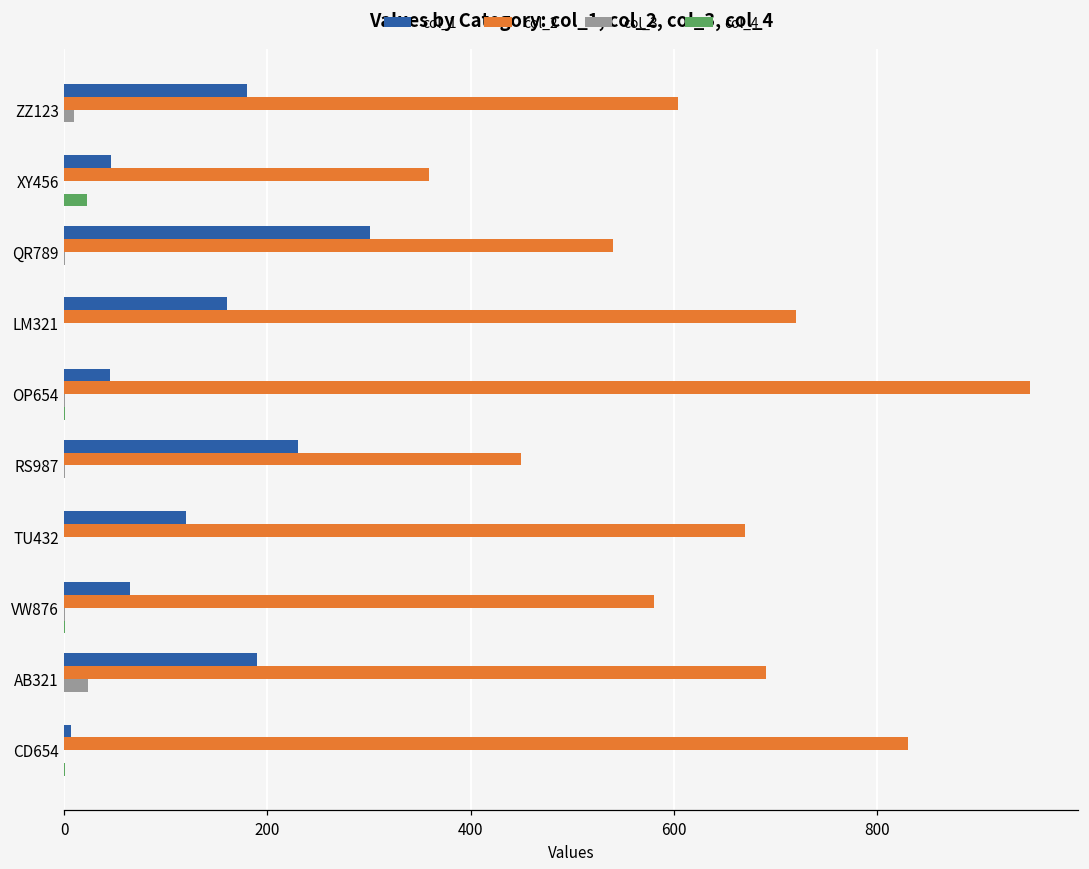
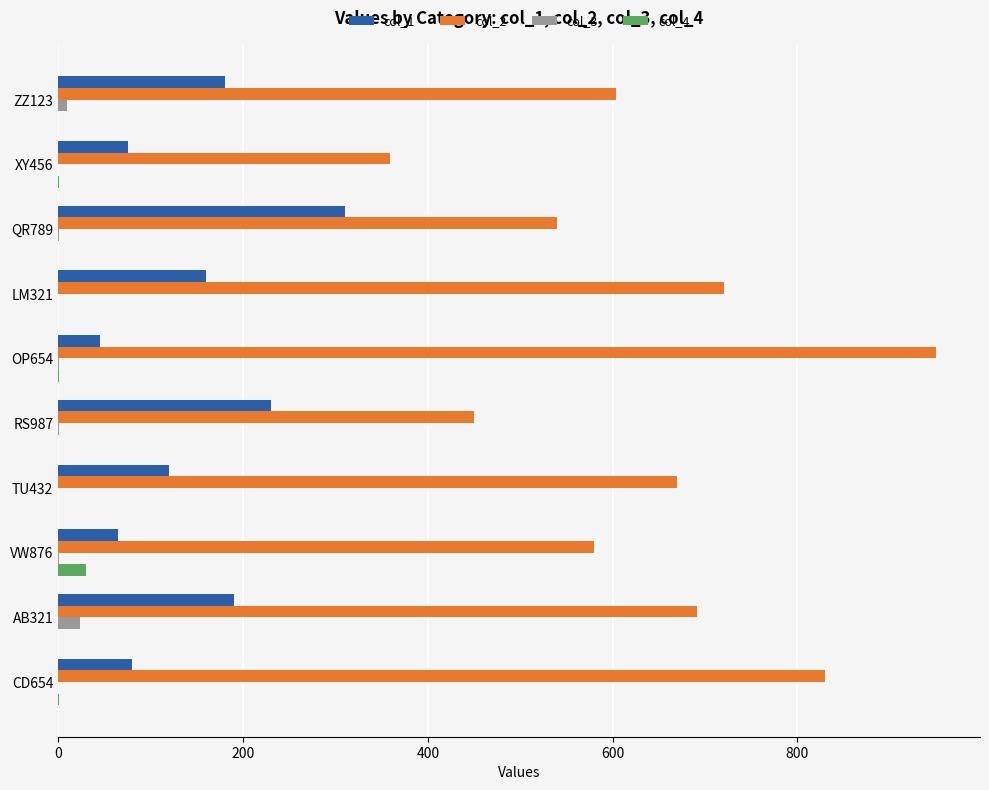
  {
    "col_1": {
      "ZZ123": 180,
-     "XY456": 50,
-     "QR789": 300,
+     "XY456": 80,
+     "QR789": 310,
      "LM321": 160,
      "OP654": 50,
      "RS987": 230,
      "TU432": 120,
      "VW876": 70,
      "AB321": 190,
-     "CD654": 10
+     "CD654": 80
    },
    "col_2": {
      "ZZ123": 600,
      "XY456": 360,
      "QR789": 540,
      "LM321": 720,
      "OP654": 950,
      "RS987": 450,
      "TU432": 670,
      "VW876": 580,
      "AB321": 690,
      "CD654": 830
    },
    "col_3": {
      "ZZ123": 10,
      "XY456": 0,
      "LM321": 0,
      "TU432": 0,
      "AB321": 20,
      "CD654": 0
    },
    "col_4": {
      "ZZ123": 0,
-     "XY456": 20,
+     "XY456": 0,
      "QR789": 0,
      "LM321": 0,
      "RS987": 0,
      "TU432": 0,
-     "VW876": 0,
+     "VW876": 30,
      "AB321": 0
    }
  }
